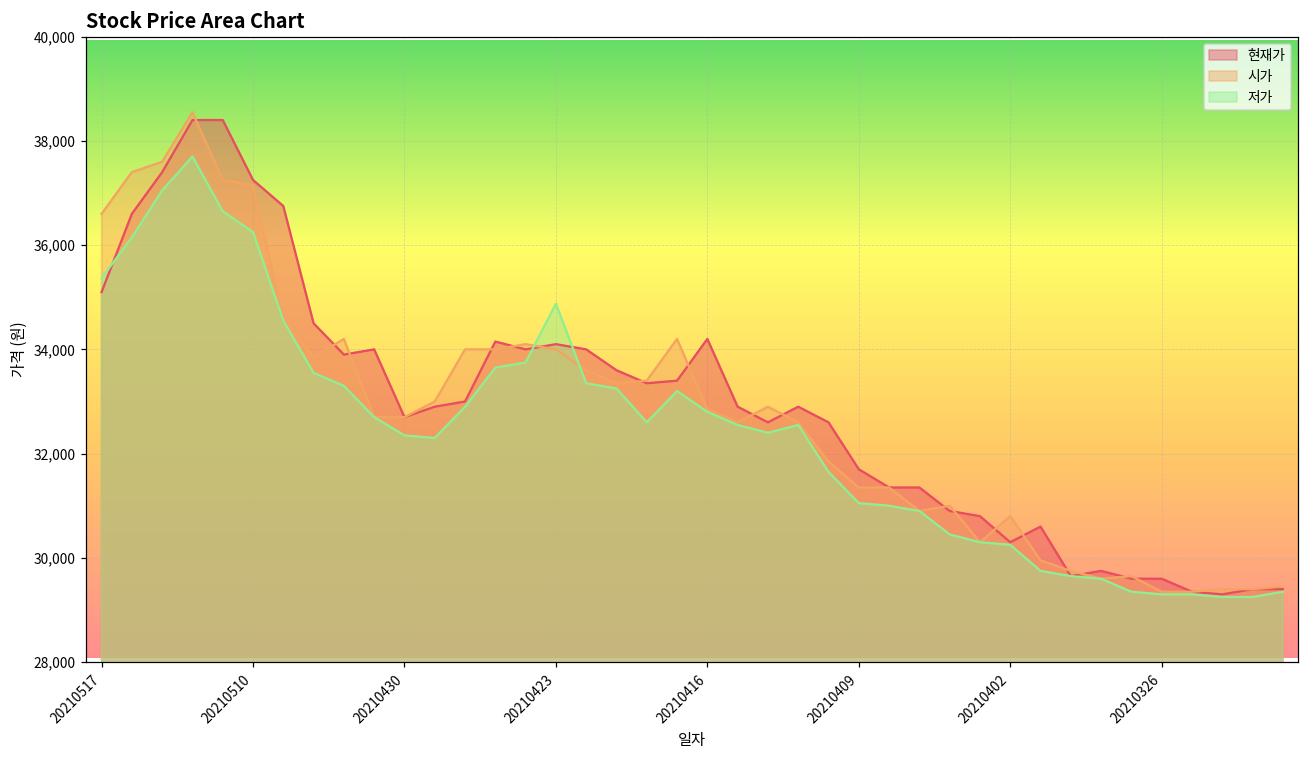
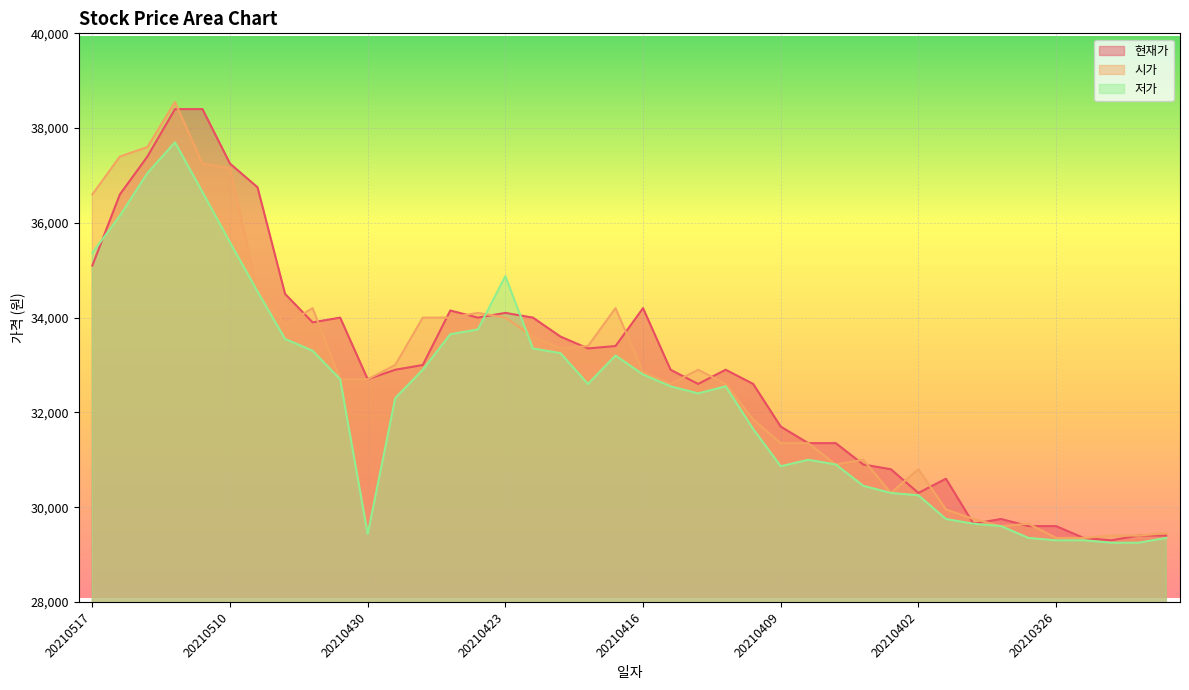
  {
    "저가": {
      "20210517": "35,400",
-     "20210510": "36,300",
-     "20210430": "32,400",
+     "20210510": "35,600",
+     "20210430": "29,400",
      "20210423": "34,900",
-     "20210409": "31,100"
+     "20210409": "30,900"
    }
  }
